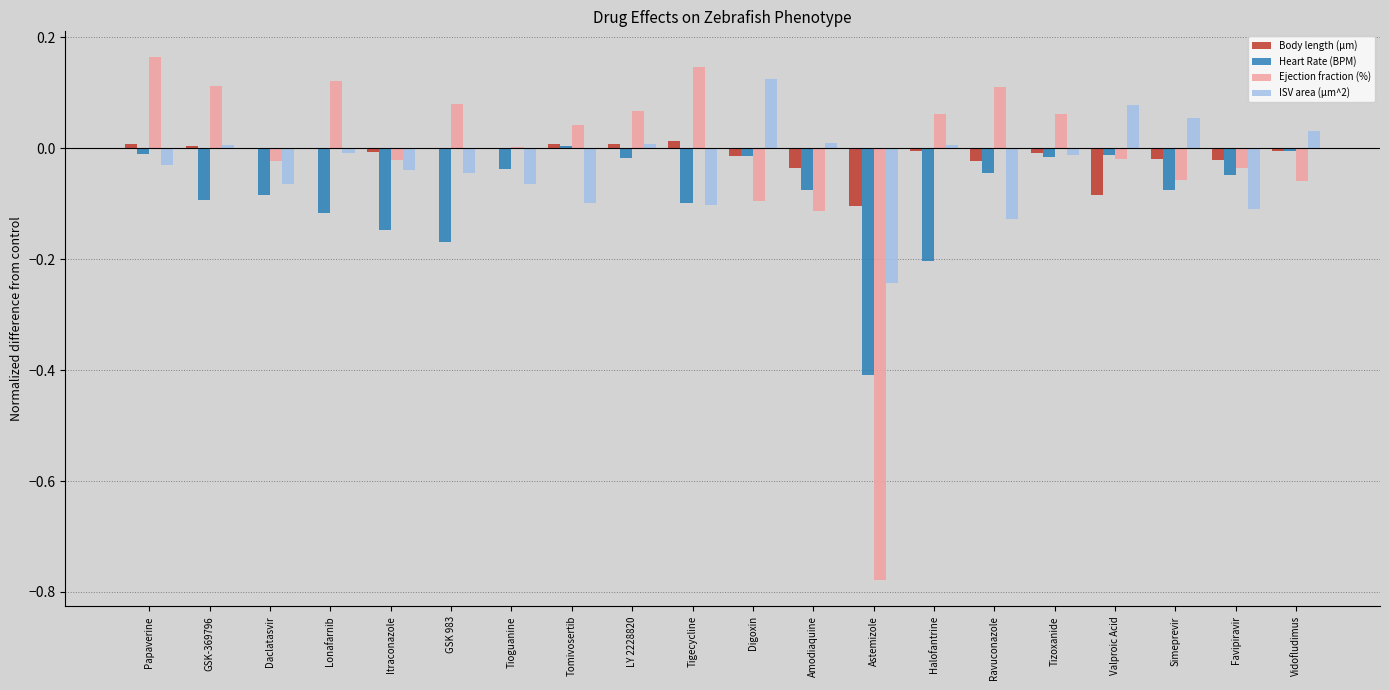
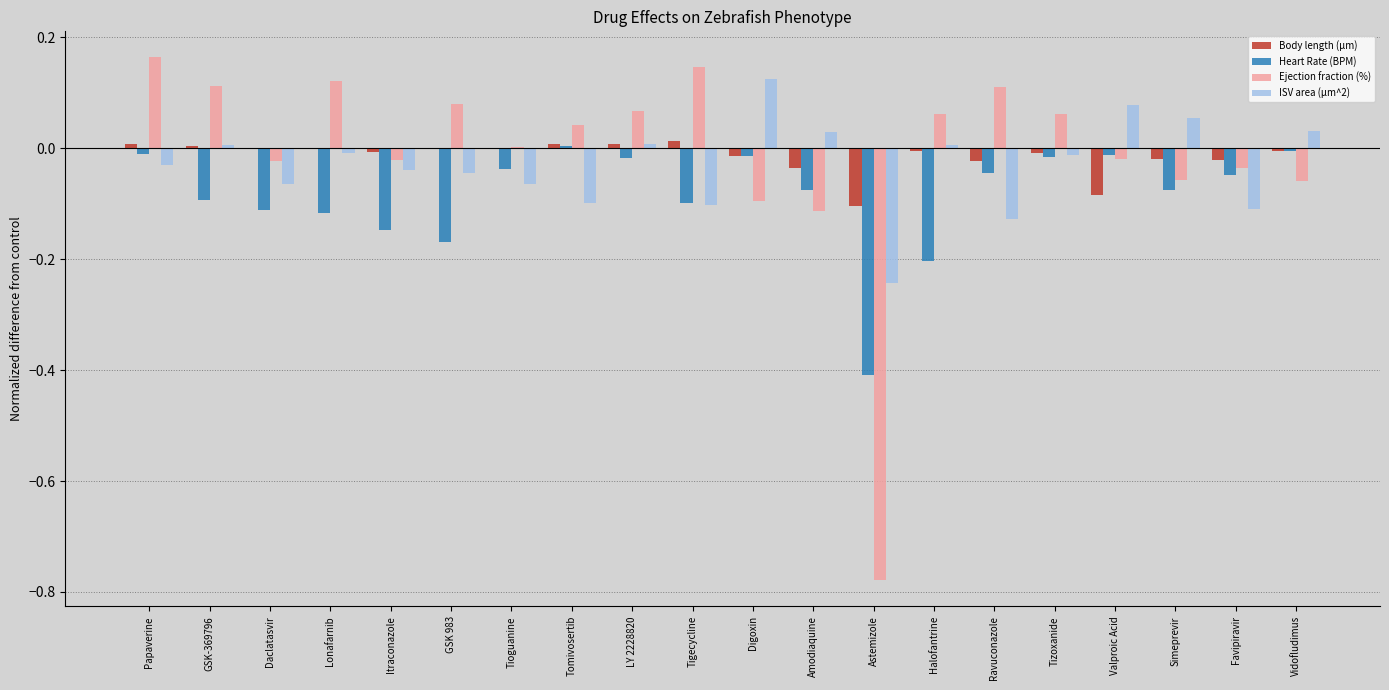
  {
    "Body length (µm)": {
      "Papaverine": 0.01,
      "Itraconazole": -0.01,
      "Tomivosertib": 0.01,
      "LY 2228820": 0.01,
      "Tigecycline": 0.01,
      "Digoxin": -0.01,
      "Amodiaquine": -0.04,
      "Astemizole": -0.10,
      "Halofantrine": -0.01,
      "Ravuconazole": -0.02,
      "Tizoxanide": -0.01,
      "Valproic Acid": -0.09,
      "Simeprevir": -0.02,
      "Favipiravir": -0.02,
      "Vidofludimus": -0.01
    },
    "Heart Rate (BPM)": {
      "Papaverine": -0.01,
      "GSK-369796": -0.09,
-     "Daclatasvir": -0.08,
+     "Daclatasvir": -0.11,
      "Lonafarnib": -0.12,
      "Itraconazole": -0.15,
      "GSK 983": -0.17,
      "Tioguanine": -0.04,
      "Tomivosertib": 0.00,
      "LY 2228820": -0.02,
      "Tigecycline": -0.10,
      "Digoxin": -0.01,
      "Amodiaquine": -0.08,
      "Astemizole": -0.41,
      "Halofantrine": -0.20,
      "Ravuconazole": -0.04,
      "Tizoxanide": -0.02,
      "Valproic Acid": -0.01,
      "Simeprevir": -0.07,
      "Favipiravir": -0.05,
      "Vidofludimus": -0.01
    },
    "Ejection fraction (%)": {
      "Papaverine": 0.16,
      "GSK-369796": 0.11,
      "Daclatasvir": -0.02,
      "Lonafarnib": 0.12,
      "Itraconazole": -0.02,
      "GSK 983": 0.08,
      "Tomivosertib": 0.04,
      "LY 2228820": 0.07,
      "Tigecycline": 0.15,
      "Digoxin": -0.10,
      "Amodiaquine": -0.11,
      "Astemizole": -0.78,
      "Halofantrine": 0.06,
      "Ravuconazole": 0.11,
      "Tizoxanide": 0.06,
      "Valproic Acid": -0.02,
      "Simeprevir": -0.06,
      "Favipiravir": -0.04,
      "Vidofludimus": -0.06
    },
    "ISV area (µm^2)": {
      "Papaverine": -0.03,
      "GSK-369796": 0.00,
      "Daclatasvir": -0.06,
      "Lonafarnib": -0.01,
      "Itraconazole": -0.04,
      "GSK 983": -0.04,
      "Tioguanine": -0.07,
      "Tomivosertib": -0.10,
      "LY 2228820": 0.01,
      "Tigecycline": -0.10,
      "Digoxin": 0.13,
-     "Amodiaquine": 0.01,
+     "Amodiaquine": 0.03,
      "Astemizole": -0.24,
      "Halofantrine": 0.01,
      "Ravuconazole": -0.13,
      "Tizoxanide": -0.01,
      "Valproic Acid": 0.08,
      "Simeprevir": 0.06,
      "Favipiravir": -0.11,
      "Vidofludimus": 0.03
    }
  }
